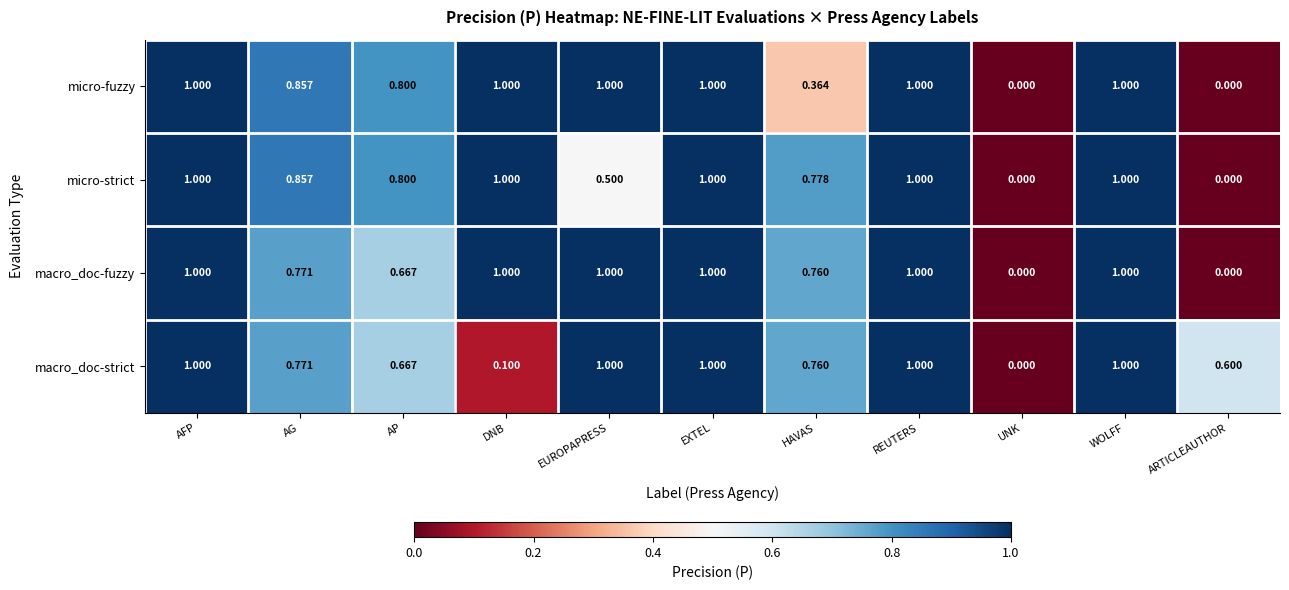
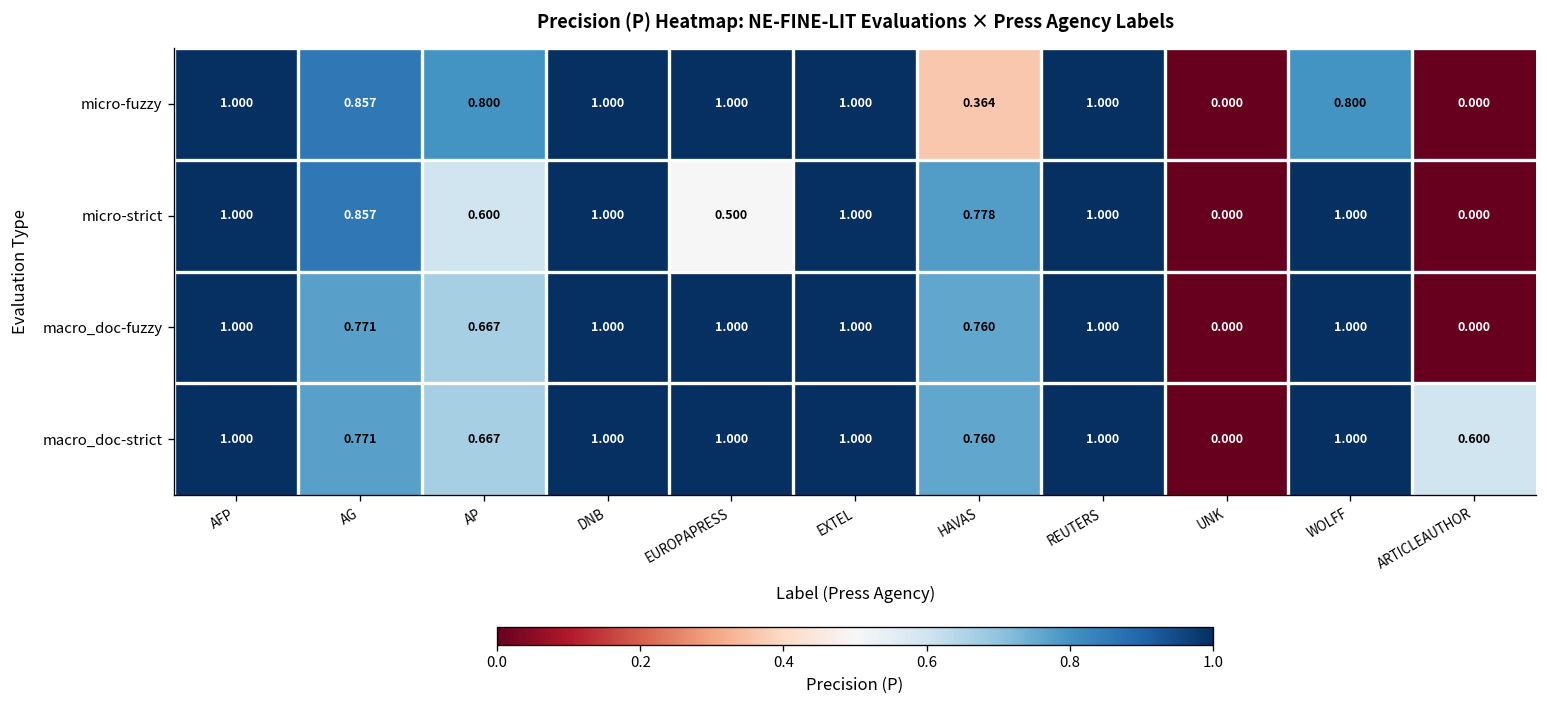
  {
    "micro-fuzzy": {
      "AFP": 1.000,
      "AG": 0.857,
      "AP": 0.800,
      "DNB": 1.000,
      "EUROPAPRESS": 1.000,
      "EXTEL": 1.000,
      "HAVAS": 0.364,
      "REUTERS": 1.000,
      "UNK": 0.000,
-     "WOLFF": 1.000,
+     "WOLFF": 0.800,
      "ARTICLEAUTHOR": 0.000
    },
    "micro-strict": {
      "AFP": 1.000,
      "AG": 0.857,
-     "AP": 0.800,
+     "AP": 0.600,
      "DNB": 1.000,
      "EUROPAPRESS": 0.500,
      "EXTEL": 1.000,
      "HAVAS": 0.778,
      "REUTERS": 1.000,
      "UNK": 0.000,
      "WOLFF": 1.000,
      "ARTICLEAUTHOR": 0.000
    },
    "macro_doc-fuzzy": {
      "AFP": 1.000,
      "AG": 0.771,
      "AP": 0.667,
      "DNB": 1.000,
      "EUROPAPRESS": 1.000,
      "EXTEL": 1.000,
      "HAVAS": 0.760,
      "REUTERS": 1.000,
      "UNK": 0.000,
      "WOLFF": 1.000,
      "ARTICLEAUTHOR": 0.000
    },
    "macro_doc-strict": {
      "AFP": 1.000,
      "AG": 0.771,
      "AP": 0.667,
-     "DNB": 0.100,
+     "DNB": 1.000,
      "EUROPAPRESS": 1.000,
      "EXTEL": 1.000,
      "HAVAS": 0.760,
      "REUTERS": 1.000,
      "UNK": 0.000,
      "WOLFF": 1.000,
      "ARTICLEAUTHOR": 0.600
    }
  }
